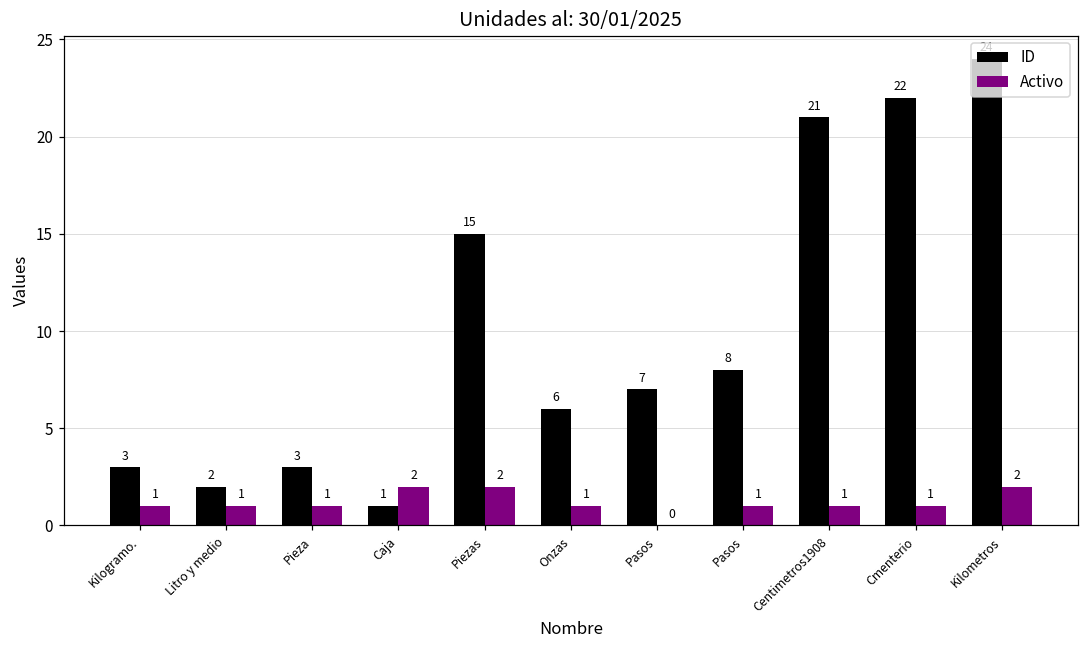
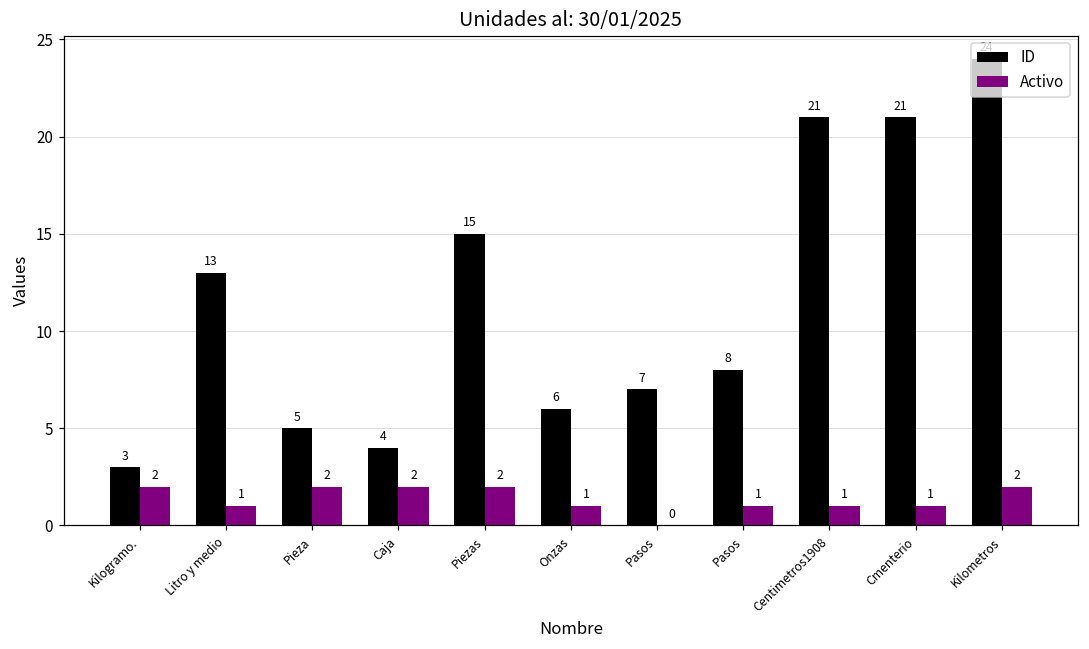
  {
    "ID": {
      "Kilogramo.": 3,
-     "Litro y medio": 2,
-     "Pieza": 3,
-     "Caja": 1,
+     "Litro y medio": 13,
+     "Pieza": 5,
+     "Caja": 4,
      "Piezas": 15,
      "Onzas": 6,
      "Centimetros1908": 21,
-     "Cmenterio": 22
+     "Cmenterio": 21
    },
    "Activo": {
-     "Kilogramo.": 1,
+     "Kilogramo.": 2,
      "Litro y medio": 1,
-     "Pieza": 1,
+     "Pieza": 2,
      "Caja": 2,
      "Piezas": 2,
      "Onzas": 1,
      "Centimetros1908": 1,
      "Cmenterio": 1,
      "Kilometros": 2
    }
  }
